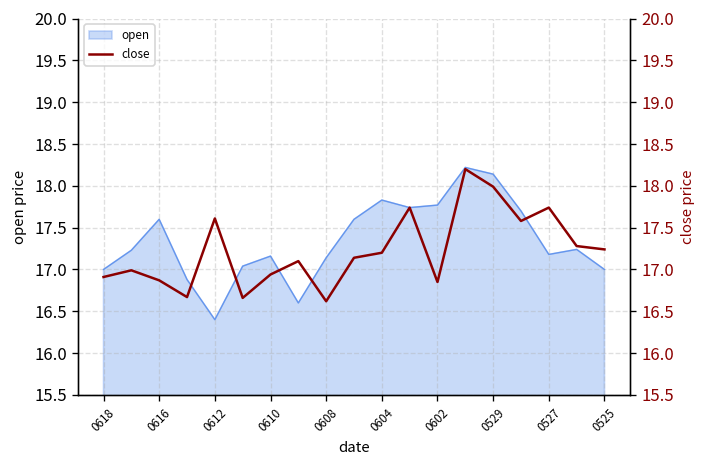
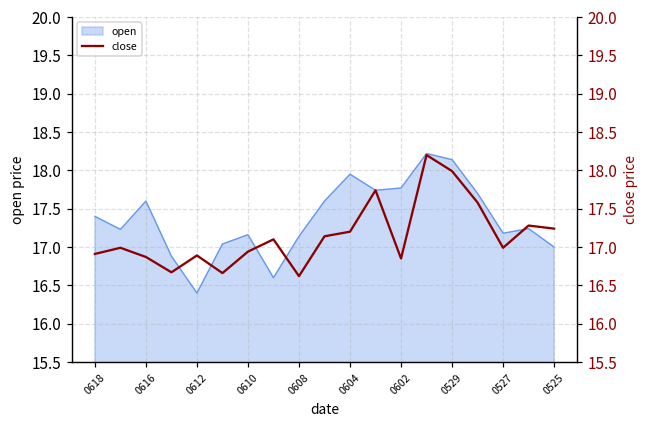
  {
    "open": {
-     "0618": 17.0,
+     "0618": 17.4,
      "0616": 17.6,
      "0612": 16.4,
      "0610": 17.2,
      "0608": 17.1,
-     "0604": 17.8,
+     "0604": 18.0,
      "0602": 17.8,
      "0529": 18.1,
      "0527": 17.2,
      "0525": 17.0
    },
    "close": {
      "0618": 16.9,
      "0616": 16.9,
-     "0612": 17.6,
+     "0612": 16.9,
      "0610": 16.9,
      "0608": 16.6,
      "0604": 17.2,
      "0602": 16.9,
      "0529": 18.0,
-     "0527": 17.7,
+     "0527": 17.0,
      "0525": 17.2
    }
  }
